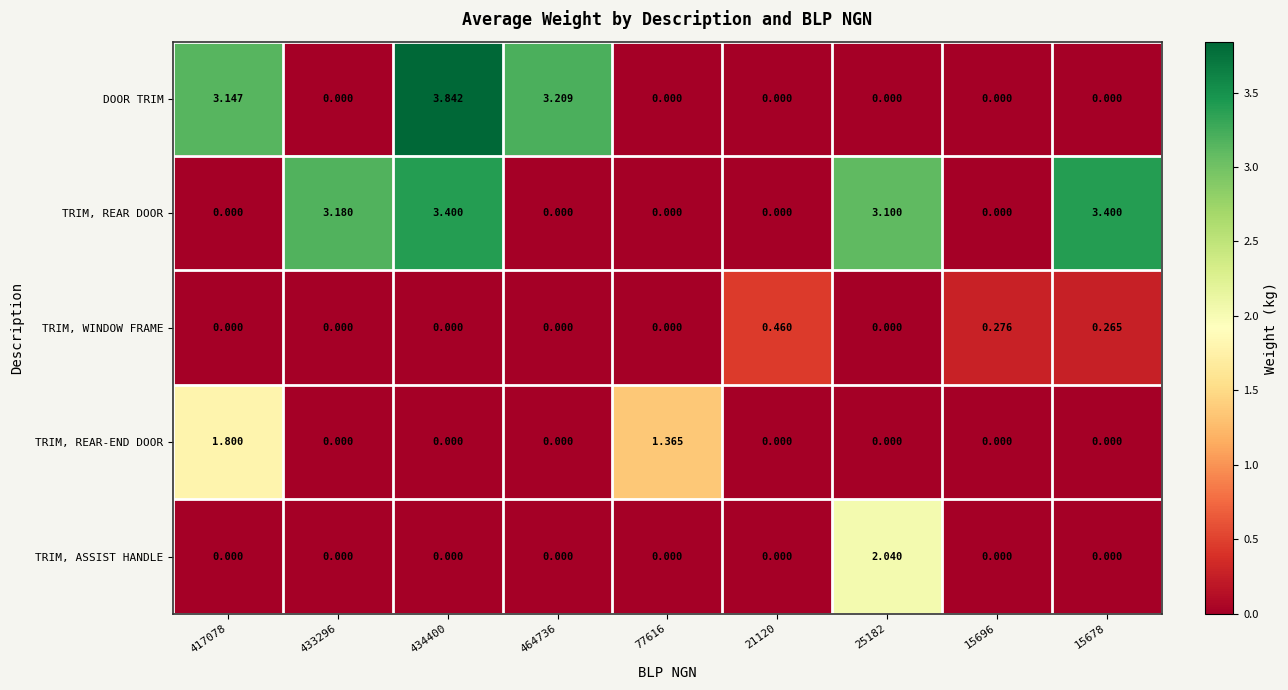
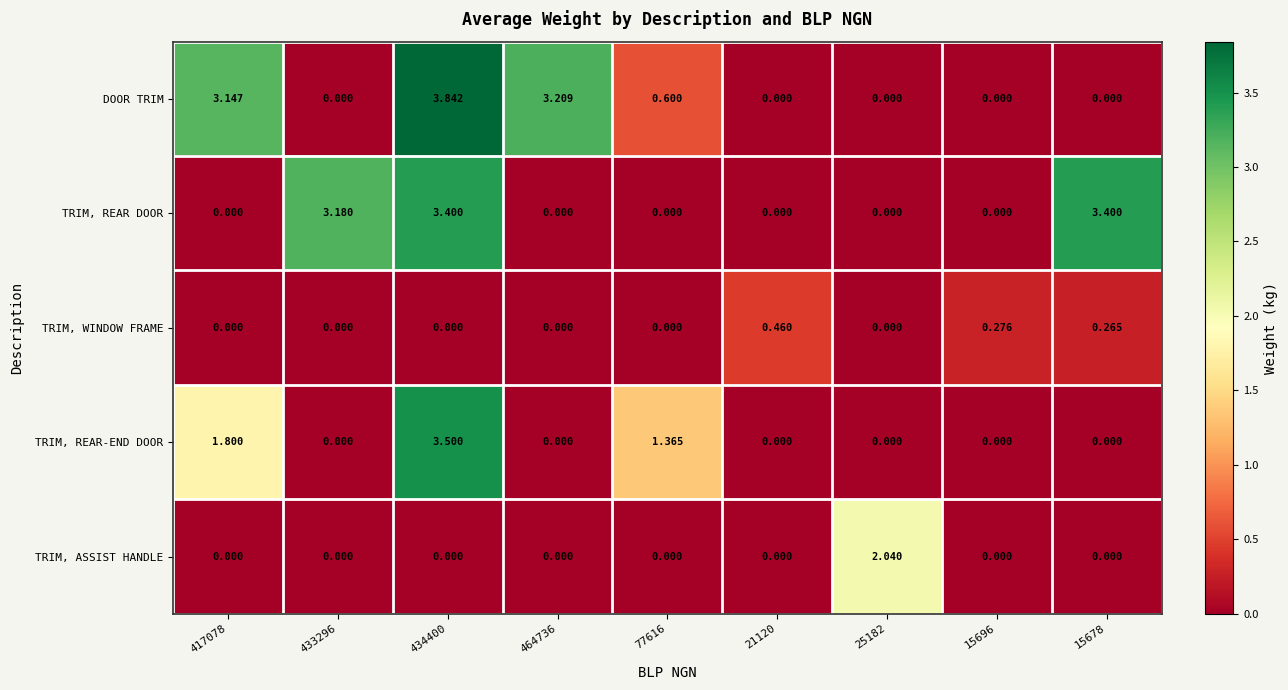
  {
    "DOOR TRIM": {
      "417078": 3.147,
      "433296": 0.000,
      "434400": 3.842,
      "464736": 3.209,
-     "77616": 0.000,
+     "77616": 0.600,
      "21120": 0.000,
      "25182": 0.000,
      "15696": 0.000,
      "15678": 0.000
    },
    "TRIM, REAR DOOR": {
      "417078": 0.000,
      "433296": 3.180,
      "434400": 3.400,
      "464736": 0.000,
      "77616": 0.000,
      "21120": 0.000,
-     "25182": 3.100,
+     "25182": 0.000,
      "15696": 0.000,
      "15678": 3.400
    },
    "TRIM, WINDOW FRAME": {
      "417078": 0.000,
      "433296": 0.000,
      "434400": 0.000,
      "464736": 0.000,
      "77616": 0.000,
      "21120": 0.460,
      "25182": 0.000,
      "15696": 0.276,
      "15678": 0.265
    },
    "TRIM, REAR-END DOOR": {
      "417078": 1.800,
      "433296": 0.000,
-     "434400": 0.000,
+     "434400": 3.500,
      "464736": 0.000,
      "77616": 1.365,
      "21120": 0.000,
      "25182": 0.000,
      "15696": 0.000,
      "15678": 0.000
    },
    "TRIM, ASSIST HANDLE": {
      "417078": 0.000,
      "433296": 0.000,
      "434400": 0.000,
      "464736": 0.000,
      "77616": 0.000,
      "21120": 0.000,
      "25182": 2.040,
      "15696": 0.000,
      "15678": 0.000
    }
  }
